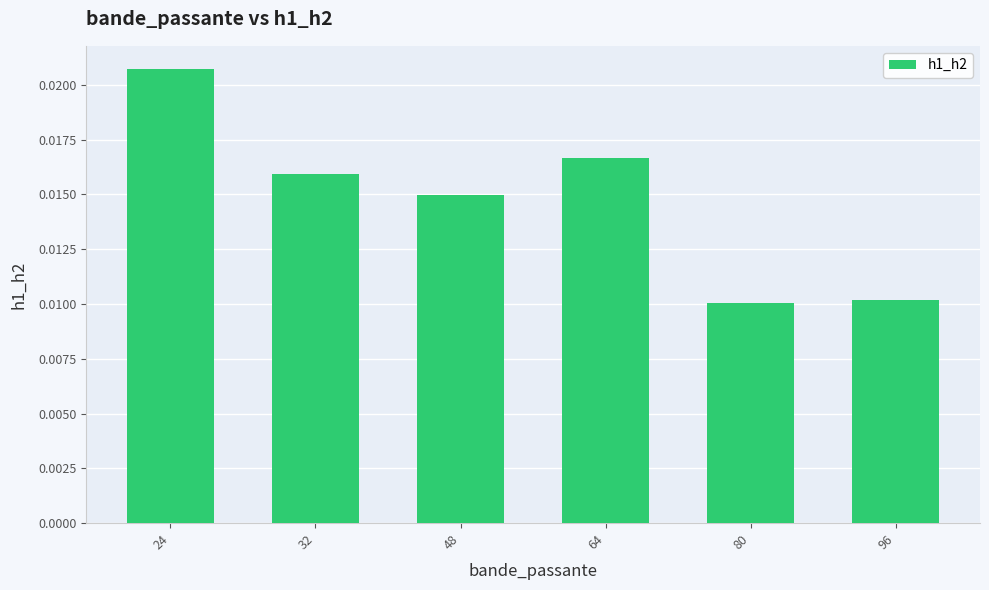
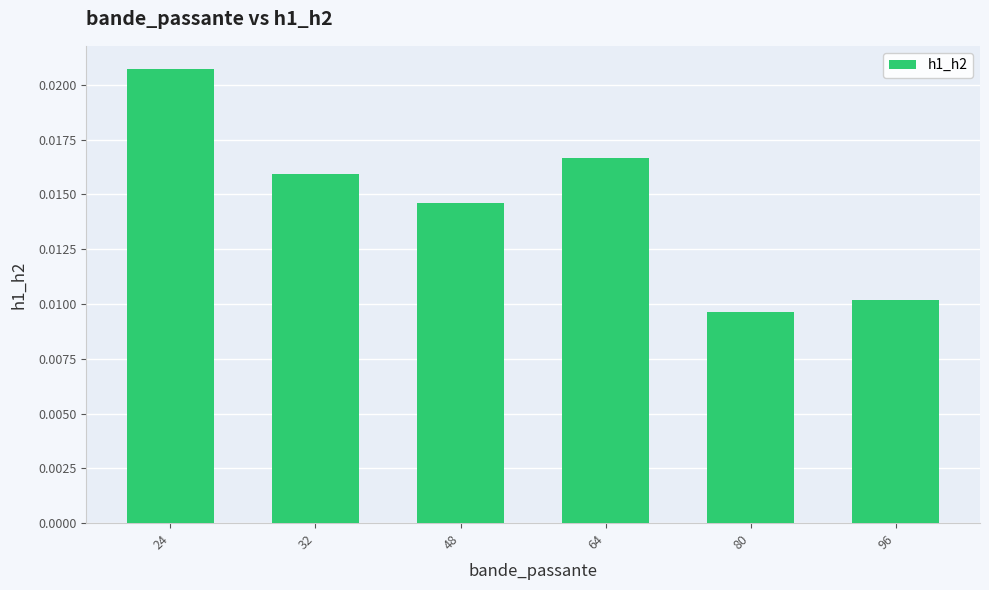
  {
    "24": 0.0207,
    "32": 0.0159,
-   "48": 0.0150,
+   "48": 0.0146,
    "64": 0.0167,
-   "80": 0.0100,
+   "80": 0.0096,
    "96": 0.0102
  }
